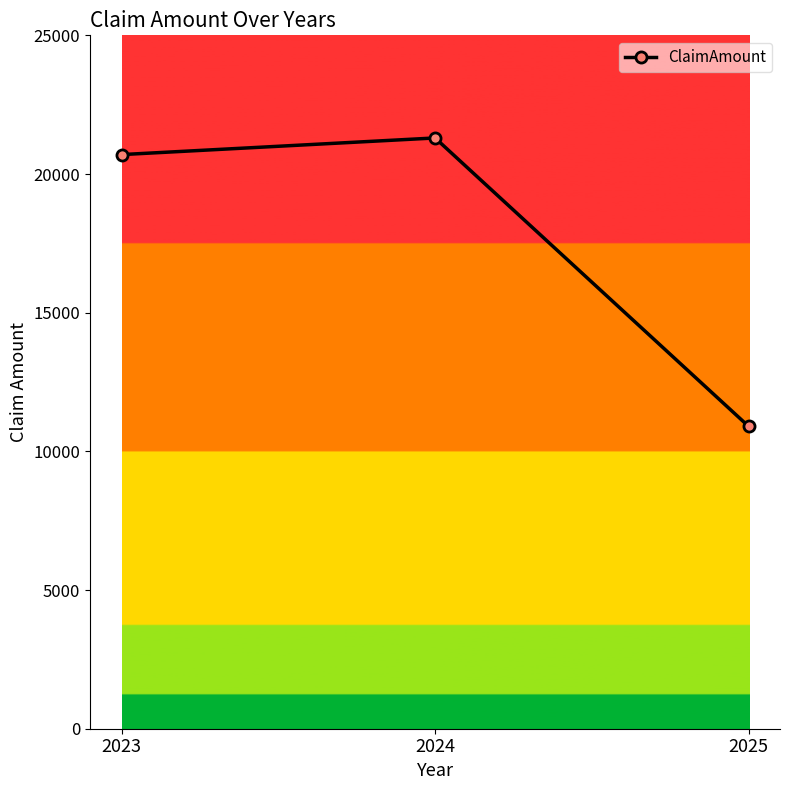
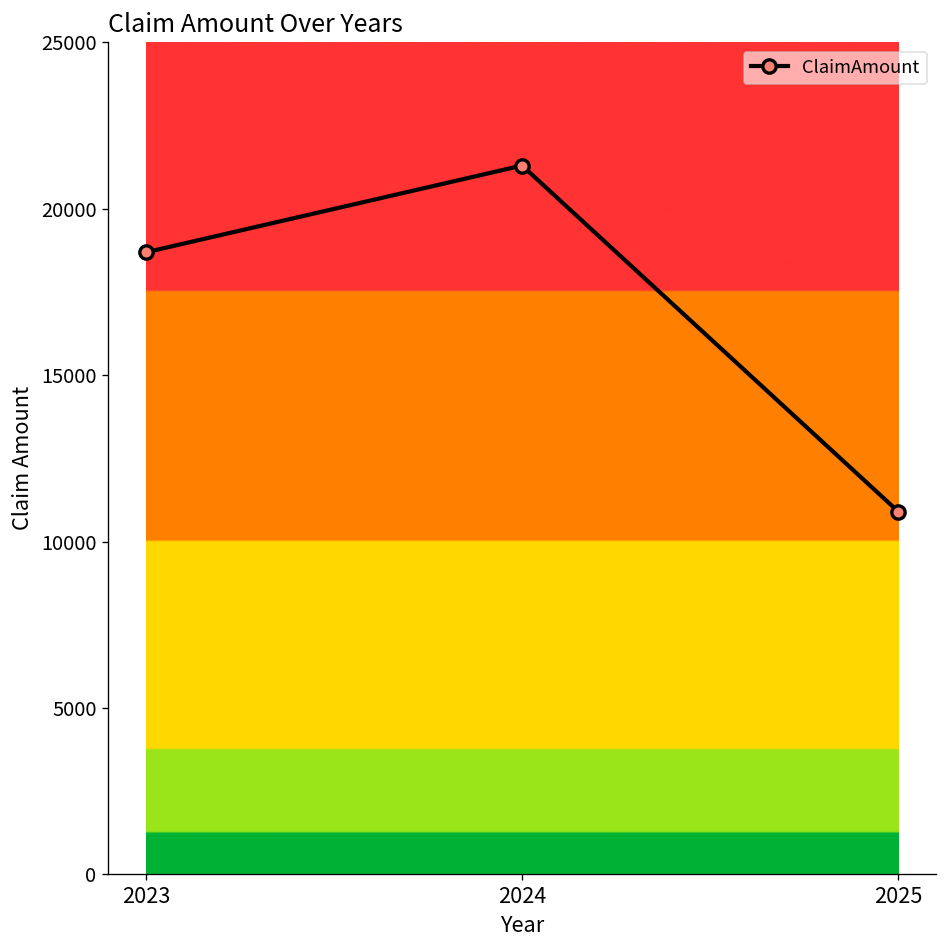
  {
-   "2023": 20700,
+   "2023": 18700,
    "2024": 21300,
    "2025": 10900
  }
